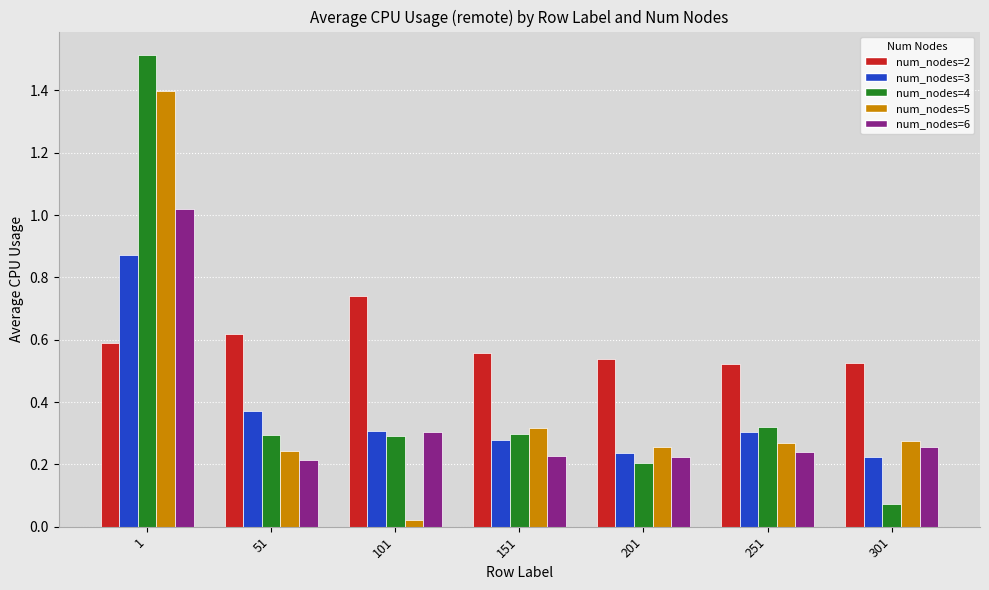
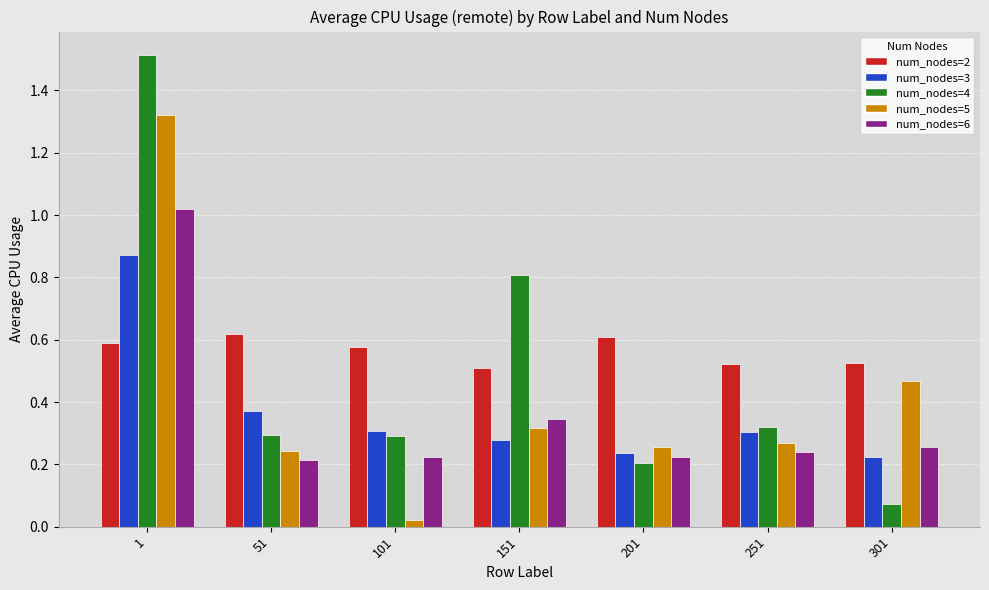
  {
    "num_nodes=2": {
      "1": 0.59,
      "51": 0.62,
-     "101": 0.74,
-     "151": 0.56,
-     "201": 0.54,
+     "101": 0.58,
+     "151": 0.51,
+     "201": 0.61,
      "251": 0.52,
      "301": 0.52
    },
    "num_nodes=3": {
      "1": 0.87,
      "51": 0.37,
      "101": 0.31,
      "151": 0.28,
      "201": 0.24,
      "251": 0.30,
      "301": 0.22
    },
    "num_nodes=4": {
      "1": 1.51,
      "51": 0.29,
      "101": 0.29,
-     "151": 0.30,
+     "151": 0.81,
      "201": 0.20,
      "251": 0.32,
      "301": 0.07
    },
    "num_nodes=5": {
-     "1": 1.40,
+     "1": 1.32,
      "51": 0.24,
      "101": 0.02,
      "151": 0.32,
      "201": 0.26,
      "251": 0.27,
-     "301": 0.27
+     "301": 0.47
    },
    "num_nodes=6": {
      "1": 1.02,
      "51": 0.21,
-     "101": 0.30,
-     "151": 0.23,
+     "101": 0.22,
+     "151": 0.35,
      "201": 0.22,
      "251": 0.24,
      "301": 0.25
    }
  }
